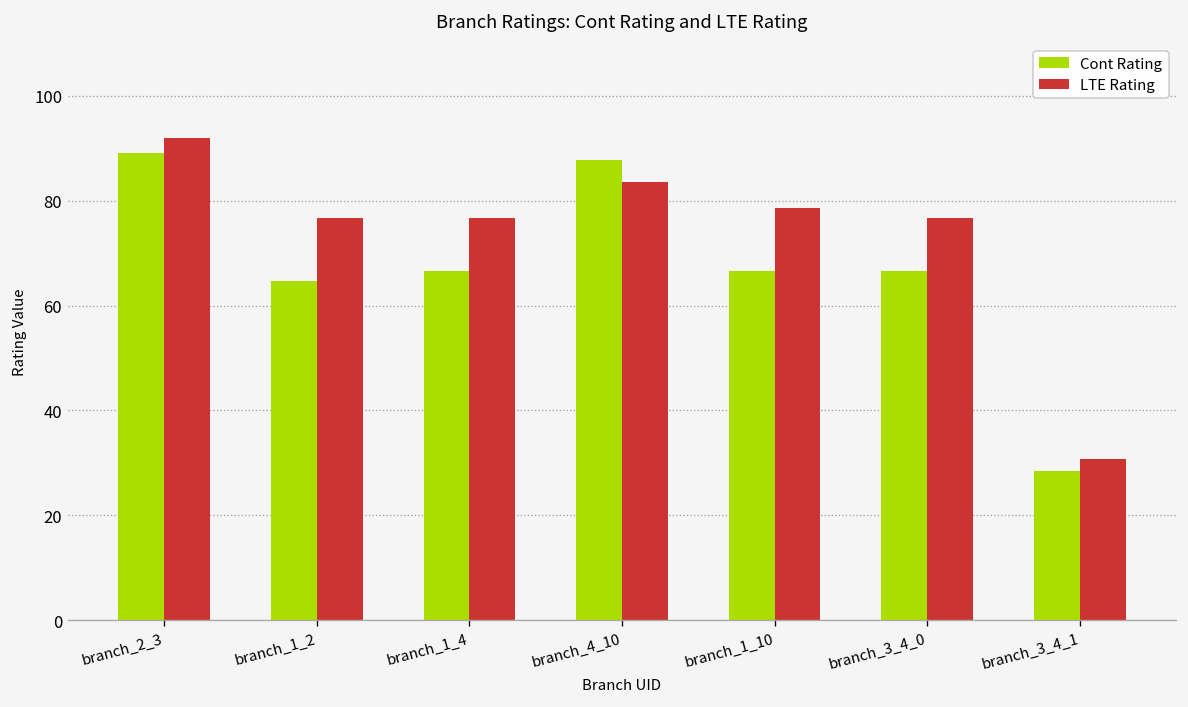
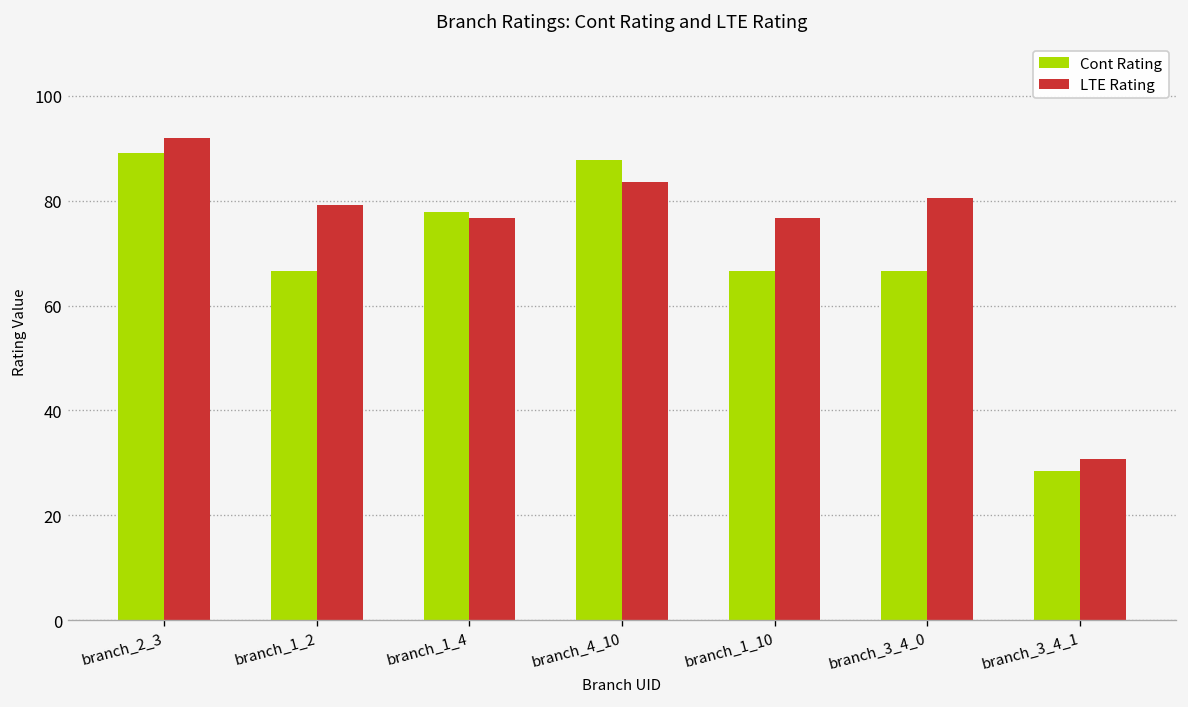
  {
    "Cont Rating": {
      "branch_2_3": 89,
-     "branch_1_2": 65,
-     "branch_1_4": 67,
+     "branch_1_2": 67,
+     "branch_1_4": 78,
      "branch_4_10": 88,
      "branch_1_10": 67,
      "branch_3_4_0": 67,
      "branch_3_4_1": 28
    },
    "LTE Rating": {
      "branch_2_3": 92,
-     "branch_1_2": 77,
+     "branch_1_2": 79,
      "branch_1_4": 77,
      "branch_4_10": 84,
-     "branch_1_10": 79,
-     "branch_3_4_0": 77,
+     "branch_1_10": 77,
+     "branch_3_4_0": 81,
      "branch_3_4_1": 31
    }
  }
